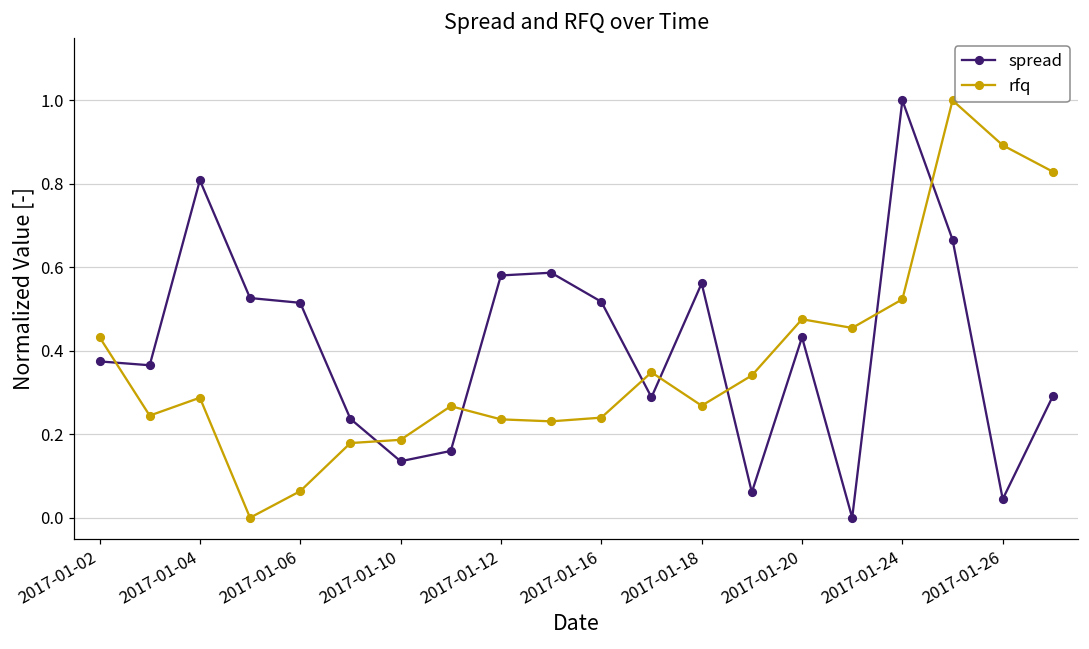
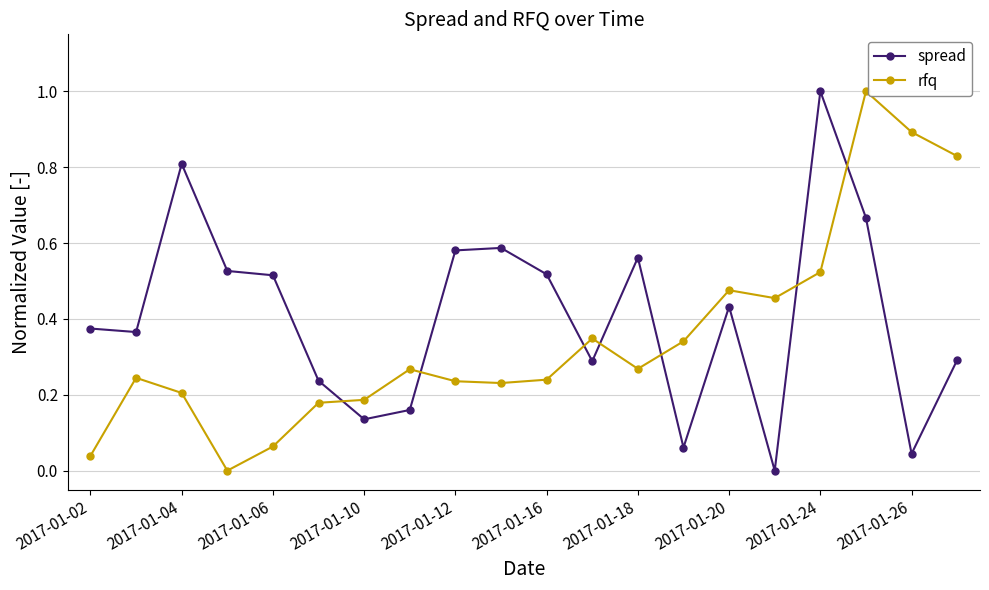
  {
    "spread": {
      "2017-01-02": 0.37,
      "2017-01-04": 0.81,
      "2017-01-06": 0.51,
      "2017-01-10": 0.14,
      "2017-01-12": 0.58,
      "2017-01-16": 0.52,
      "2017-01-18": 0.56,
      "2017-01-20": 0.43,
      "2017-01-24": 1.00,
      "2017-01-26": 0.04
    },
    "rfq": {
-     "2017-01-02": 0.43,
-     "2017-01-04": 0.29,
+     "2017-01-02": 0.04,
+     "2017-01-04": 0.20,
      "2017-01-06": 0.06,
      "2017-01-10": 0.19,
      "2017-01-12": 0.24,
      "2017-01-16": 0.24,
      "2017-01-18": 0.27,
      "2017-01-20": 0.48,
      "2017-01-24": 0.52,
      "2017-01-26": 0.89
    }
  }
